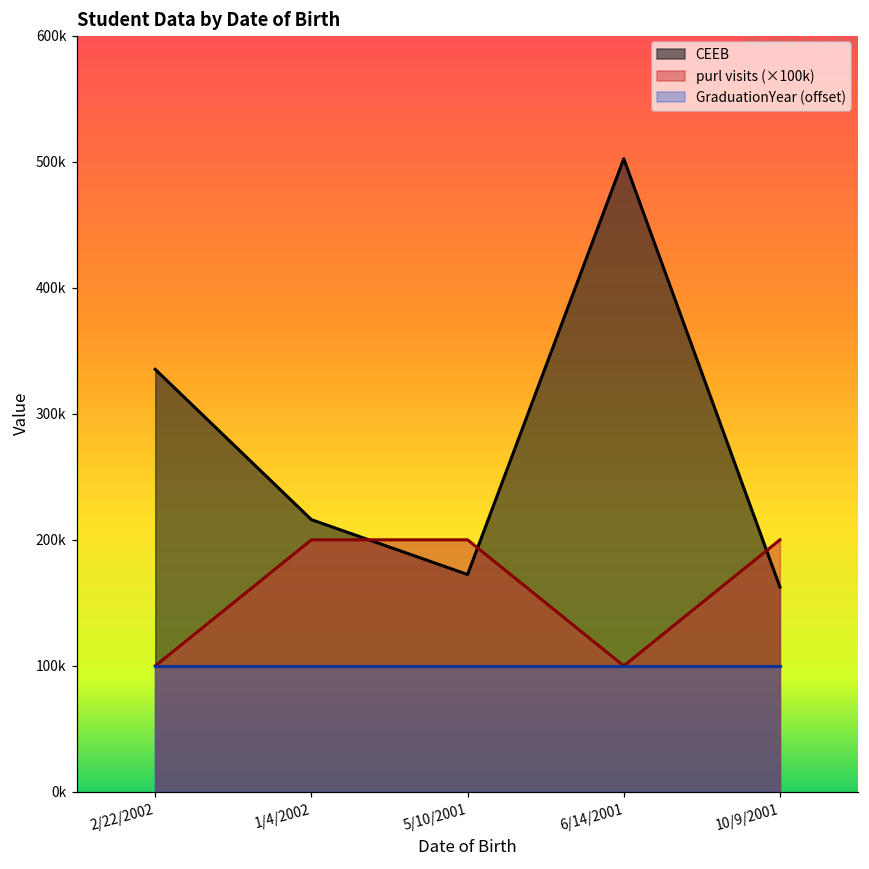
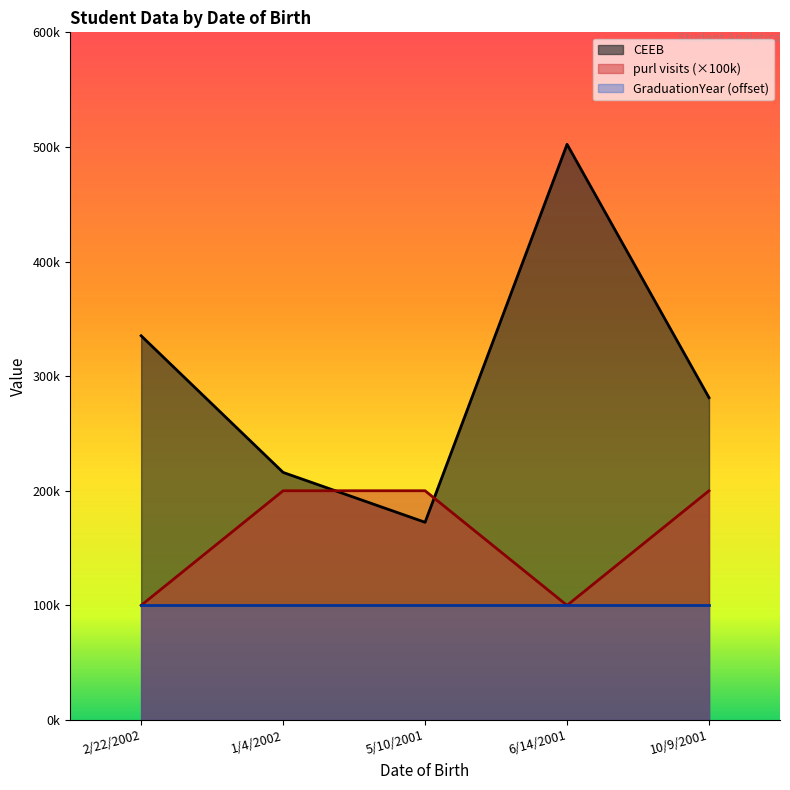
  {
    "CEEB": {
      "2/22/2002": 335000,
      "1/4/2002": 216000,
      "5/10/2001": 172000,
      "6/14/2001": 502000,
-     "10/9/2001": 163000
+     "10/9/2001": 281000
    },
    "purl visits (×100k)": {
      "1/4/2002": 200000,
      "5/10/2001": 200000,
      "10/9/2001": 200000
    },
    "GraduationYear (offset)": {
      "1/4/2002": 100000,
      "5/10/2001": 100000,
      "10/9/2001": 100000
    }
  }
